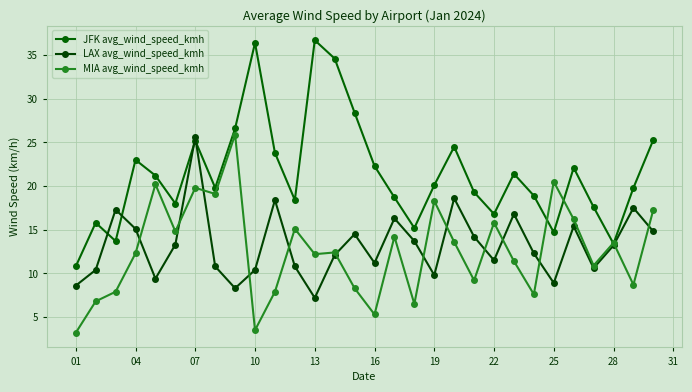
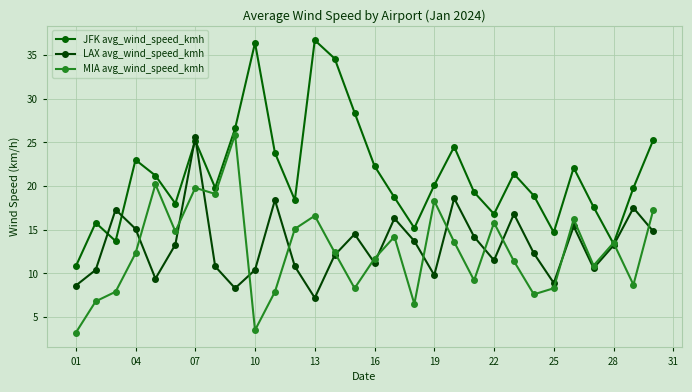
  {
    "MIA avg_wind_speed_kmh": {
      "01": 3,
      "04": 12,
      "07": 20,
      "10": 4,
-     "13": 12,
-     "16": 5,
+     "13": 17,
+     "16": 12,
      "19": 18,
      "22": 16,
-     "25": 21
+     "25": 8
    }
  }
